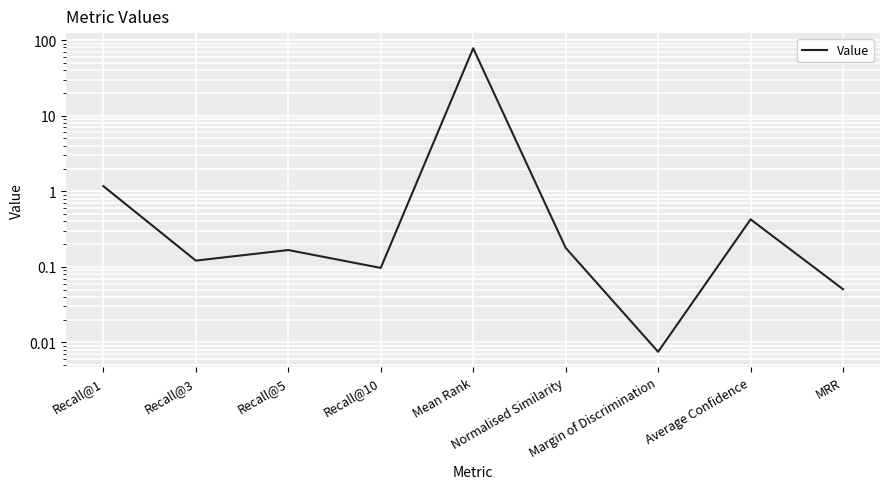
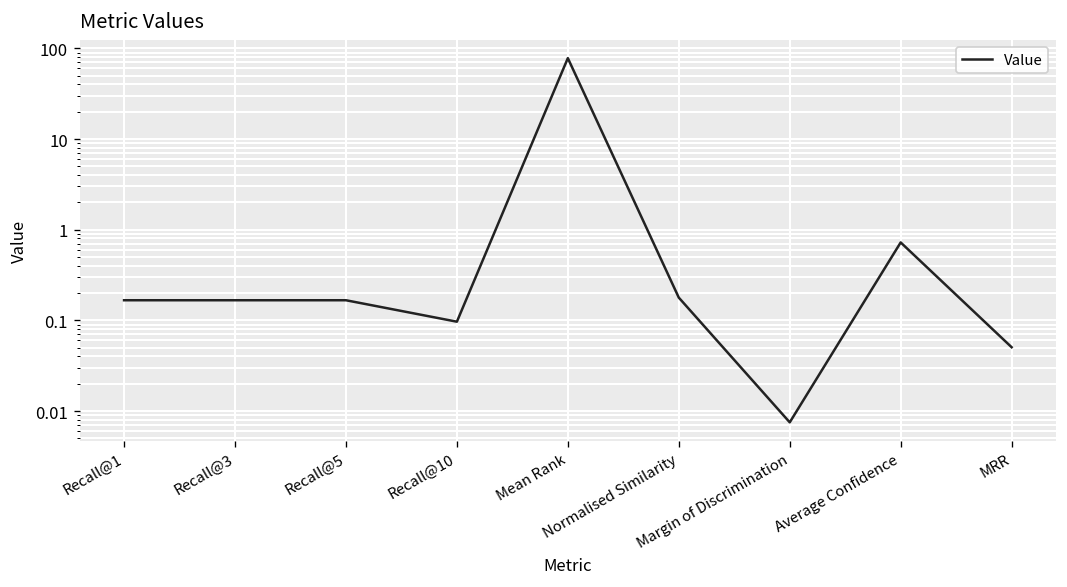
  {
-   "Recall@1": 1.2,
-   "Recall@3": 0.12,
+   "Recall@1": 0.17,
+   "Recall@3": 0.17,
    "Recall@5": 0.17,
    "Recall@10": 0.10,
    "Mean Rank": 80,
    "Normalised Similarity": 0.18,
    "Margin of Discrimination": 0.008,
-   "Average Confidence": 0.4,
+   "Average Confidence": 0.7,
    "MRR": 0.05
  }
